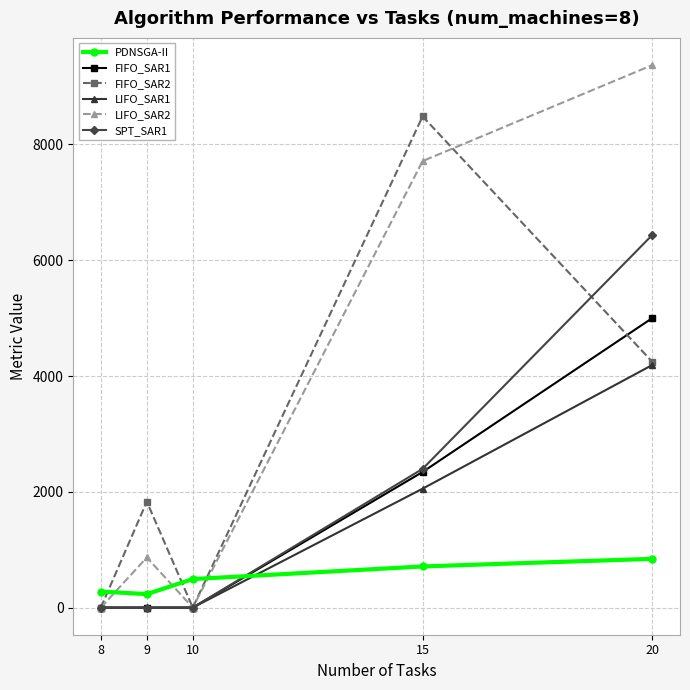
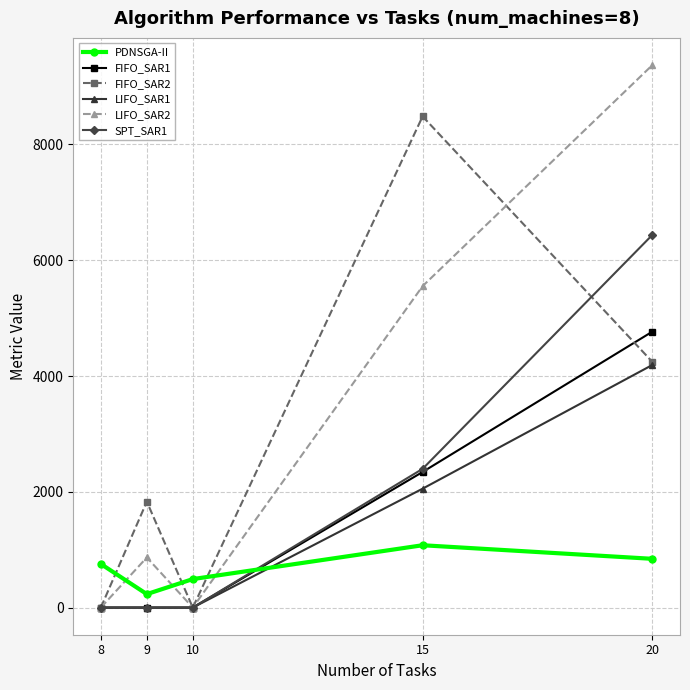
  {
    "PDNSGA-II": {
-     "8": 300,
+     "8": 800,
      "9": 200,
      "10": 500,
-     "15": 700,
+     "15": 1100,
      "20": 800
    },
    "FIFO_SAR1": {
      "15": 2300,
-     "20": 5000
+     "20": 4800
    },
    "LIFO_SAR2": {
      "9": 900,
-     "15": 7700,
+     "15": 5600,
      "20": 9400
    }
  }
